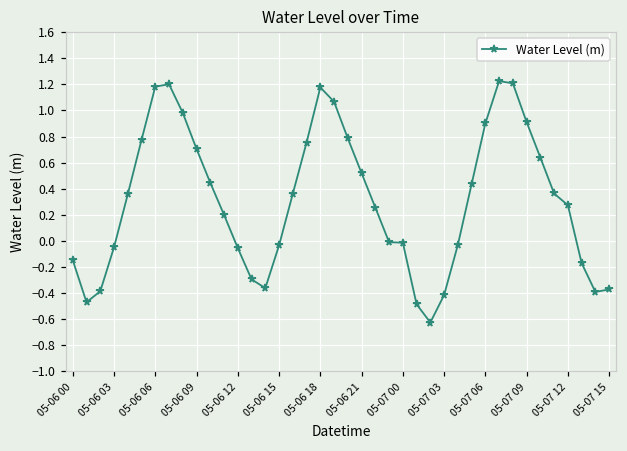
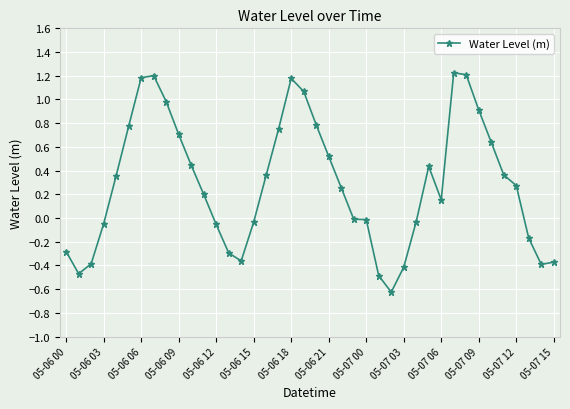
  {
-   "05-06 00": -0.15,
+   "05-06 00": -0.28,
    "05-06 03": -0.05,
    "05-06 06": 1.18,
    "05-06 09": 0.70,
    "05-06 12": -0.05,
    "05-06 15": -0.03,
    "05-06 18": 1.18,
    "05-06 21": 0.52,
    "05-07 00": -0.01,
    "05-07 03": -0.42,
-   "05-07 06": 0.90,
+   "05-07 06": 0.15,
    "05-07 09": 0.91,
    "05-07 12": 0.27,
    "05-07 15": -0.37
  }
